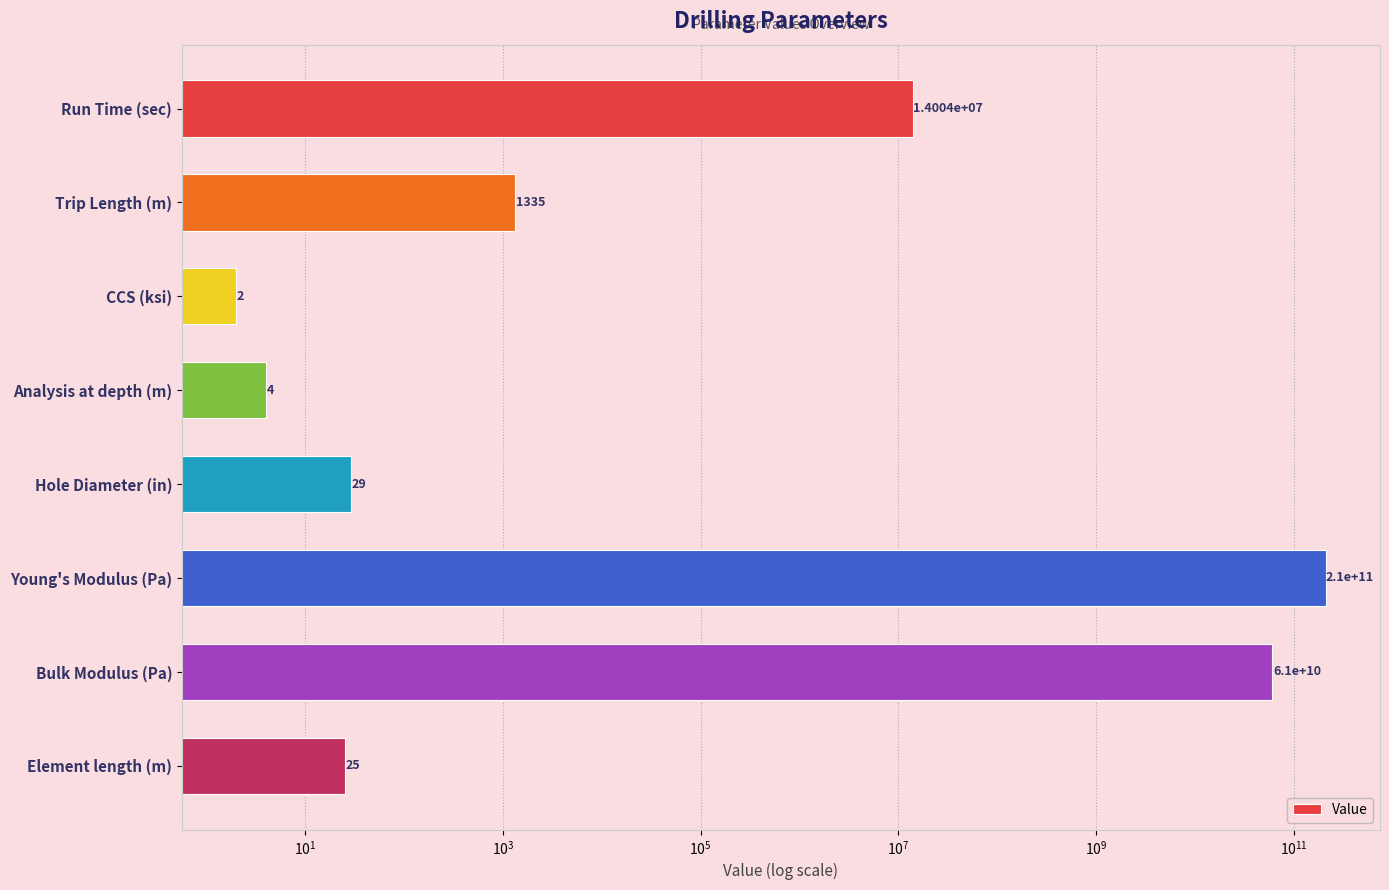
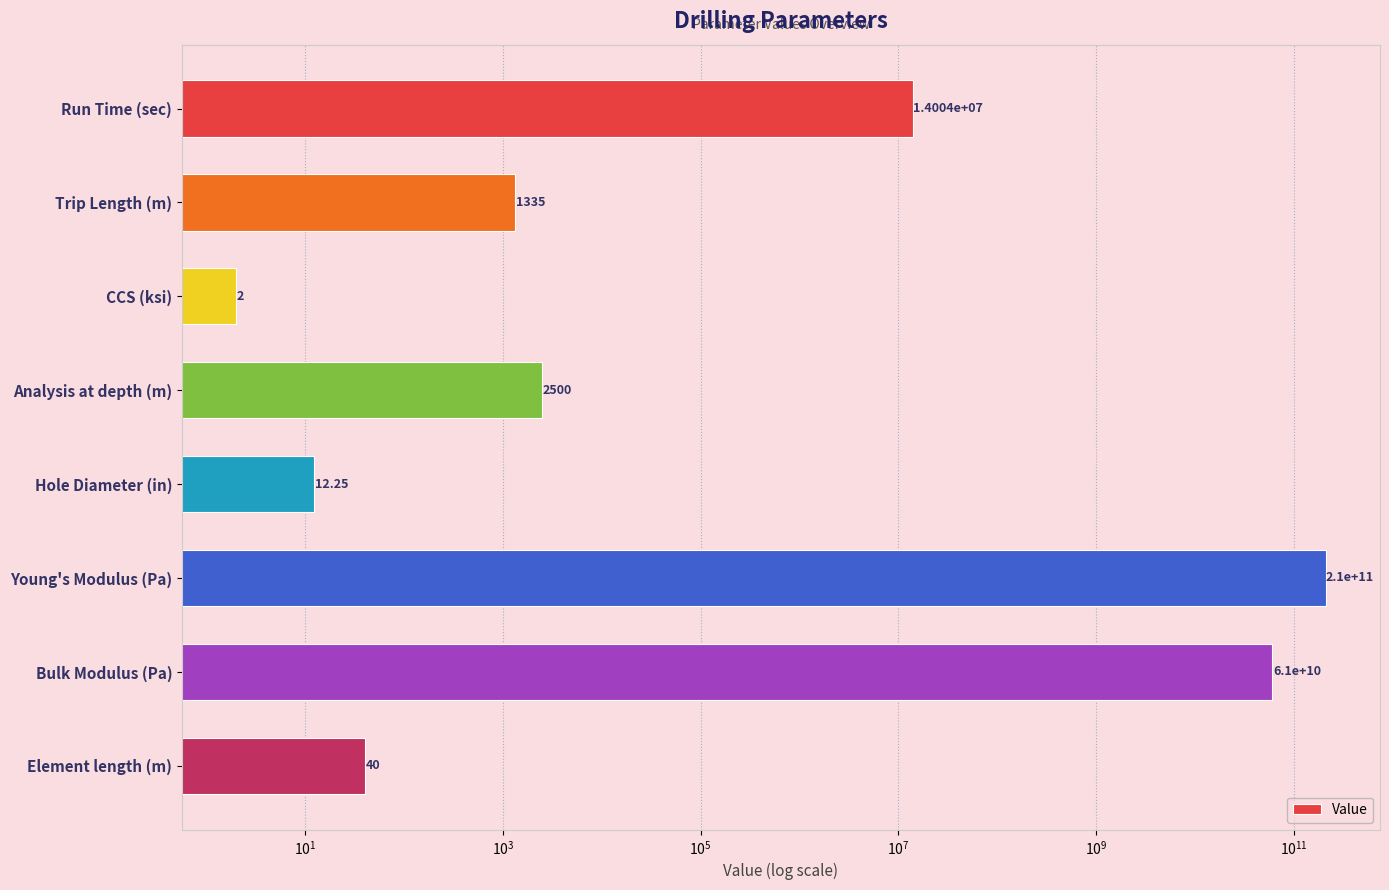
  {
    "Trip Length (m)": "1335",
    "CCS (ksi)": "2",
-   "Analysis at depth (m)": "4",
-   "Hole Diameter (in)": "29",
+   "Analysis at depth (m)": "2500",
+   "Hole Diameter (in)": "12.25",
    "Young's Modulus (Pa)": "2.1e+11",
    "Bulk Modulus (Pa)": "6.1e+10",
-   "Element length (m)": "25"
+   "Element length (m)": "40"
  }
